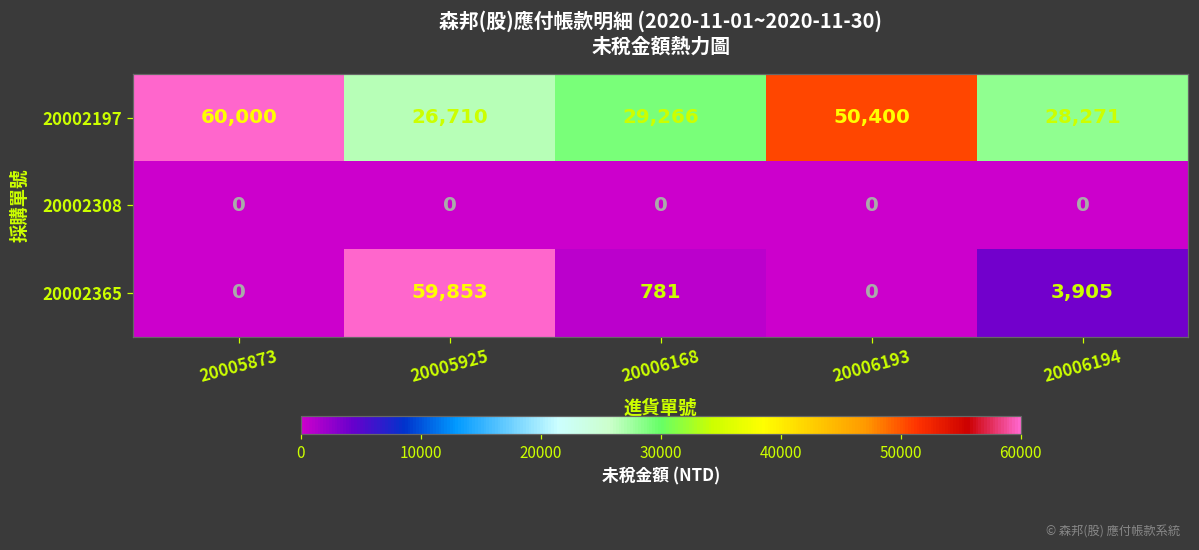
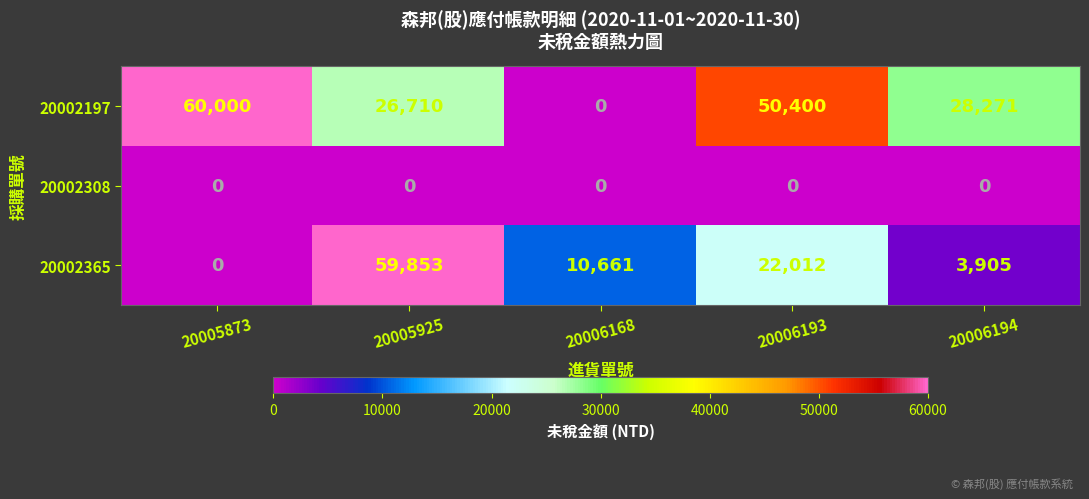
  {
    "20002197": {
      "20005873": "60,000",
      "20005925": "26,710",
-     "20006168": "29,266",
+     "20006168": "0",
      "20006193": "50,400",
      "20006194": "28,271"
    },
    "20002308": {
      "20005873": "0",
      "20005925": "0",
      "20006168": "0",
      "20006193": "0",
      "20006194": "0"
    },
    "20002365": {
      "20005873": "0",
      "20005925": "59,853",
-     "20006168": "781",
-     "20006193": "0",
+     "20006168": "10,661",
+     "20006193": "22,012",
      "20006194": "3,905"
    }
  }
